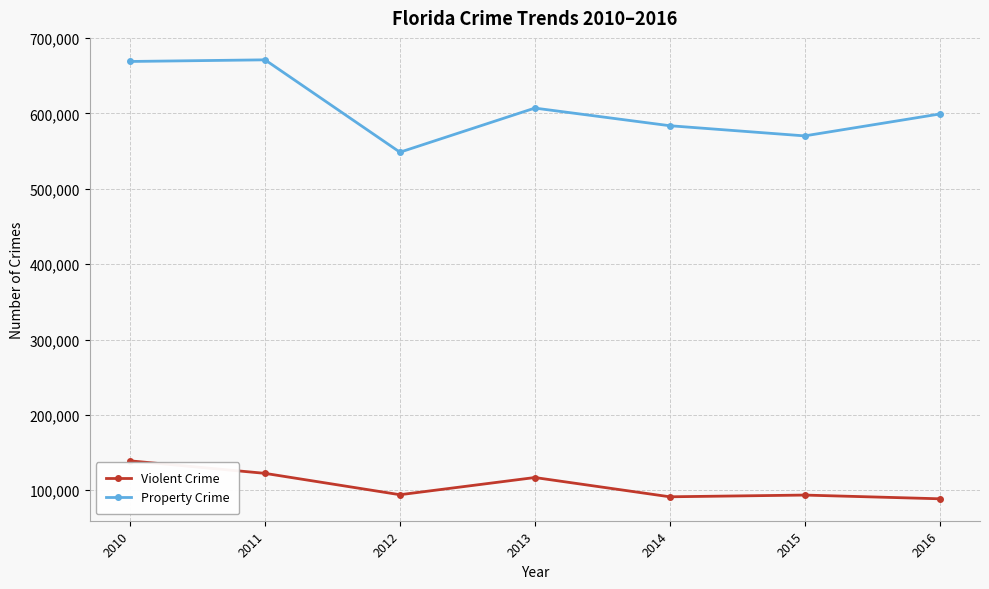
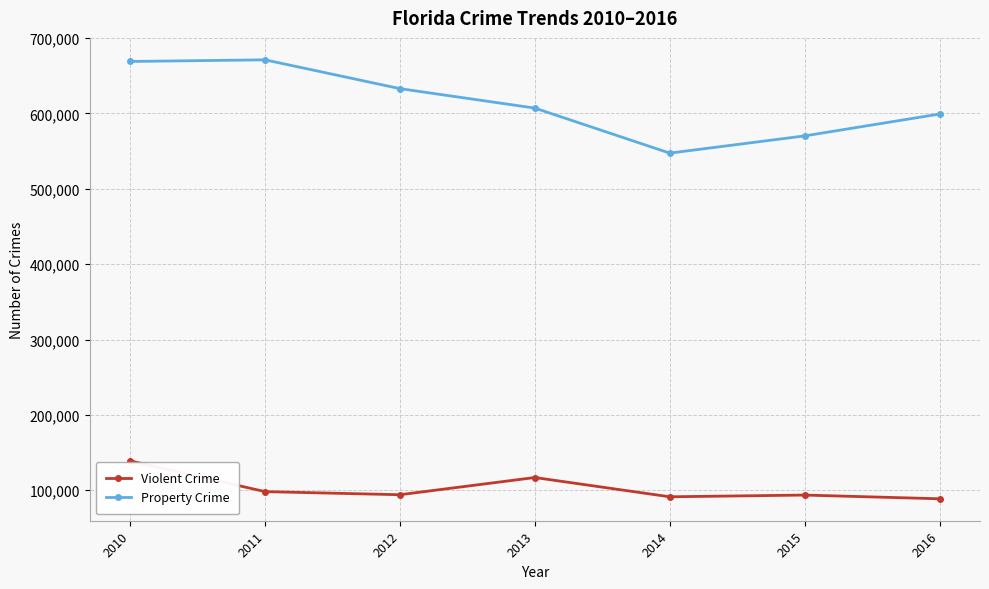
  {
    "Violent Crime": {
      "2010": "140,000",
-     "2011": "120,000",
+     "2011": "100,000",
      "2012": "90,000",
      "2013": "120,000",
      "2014": "90,000",
      "2015": "90,000",
      "2016": "90,000"
    },
    "Property Crime": {
      "2010": "670,000",
      "2011": "670,000",
-     "2012": "550,000",
+     "2012": "630,000",
      "2013": "610,000",
-     "2014": "580,000",
+     "2014": "550,000",
      "2015": "570,000",
      "2016": "600,000"
    }
  }
